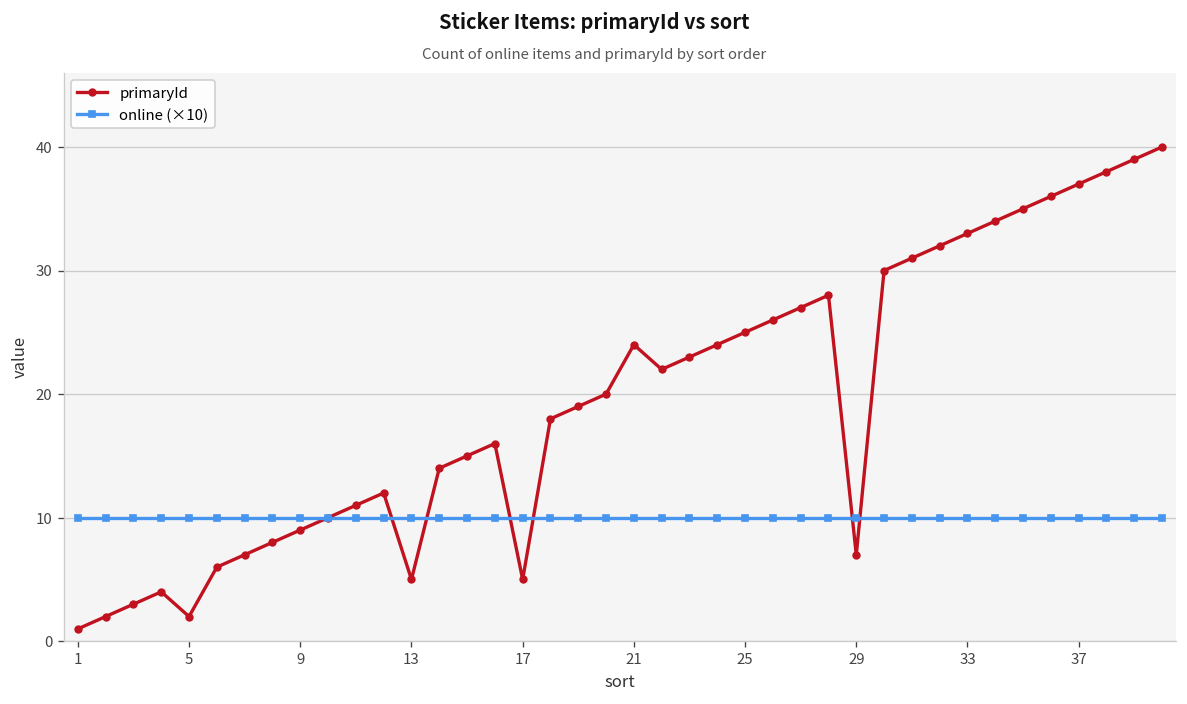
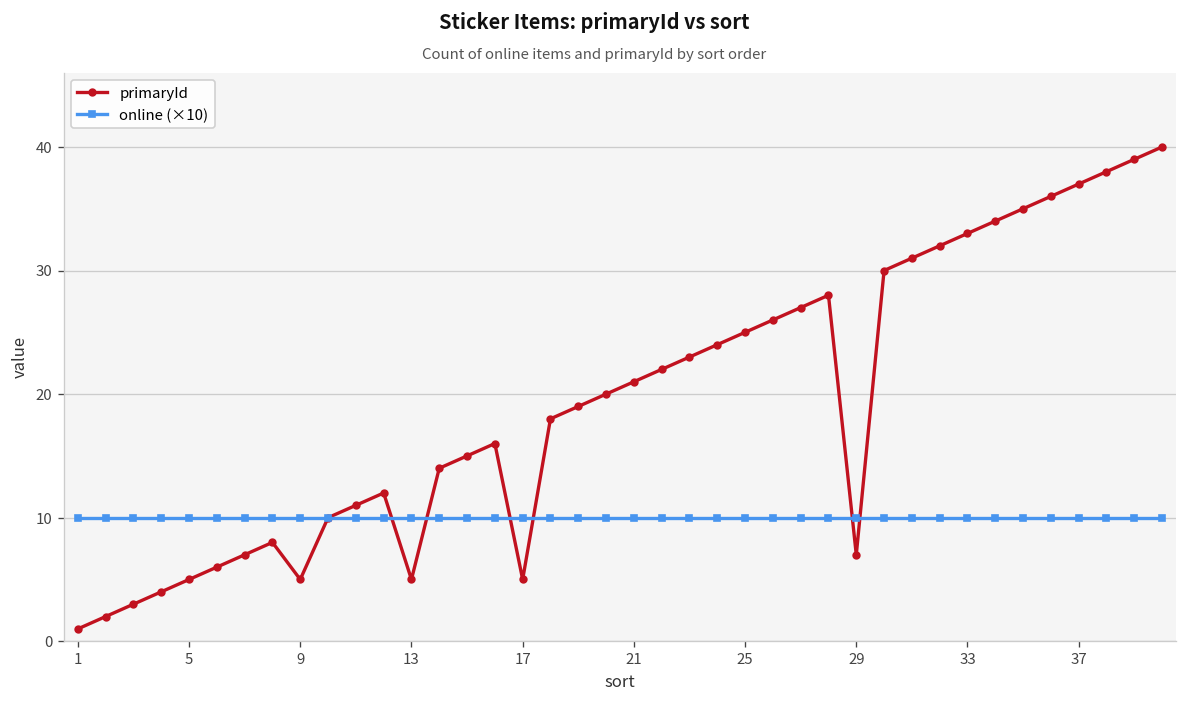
  {
    "primaryId": {
      "1": 1,
-     "5": 2,
-     "9": 9,
+     "5": 5,
+     "9": 5,
      "13": 5,
      "17": 5,
-     "21": 24,
+     "21": 21,
      "25": 25,
      "29": 7,
      "33": 33,
      "37": 37
    },
    "online (×10)": {
      "1": 10,
      "5": 10,
      "9": 10,
      "13": 10,
      "17": 10,
      "21": 10,
      "25": 10,
      "29": 10,
      "33": 10,
      "37": 10
    }
  }
